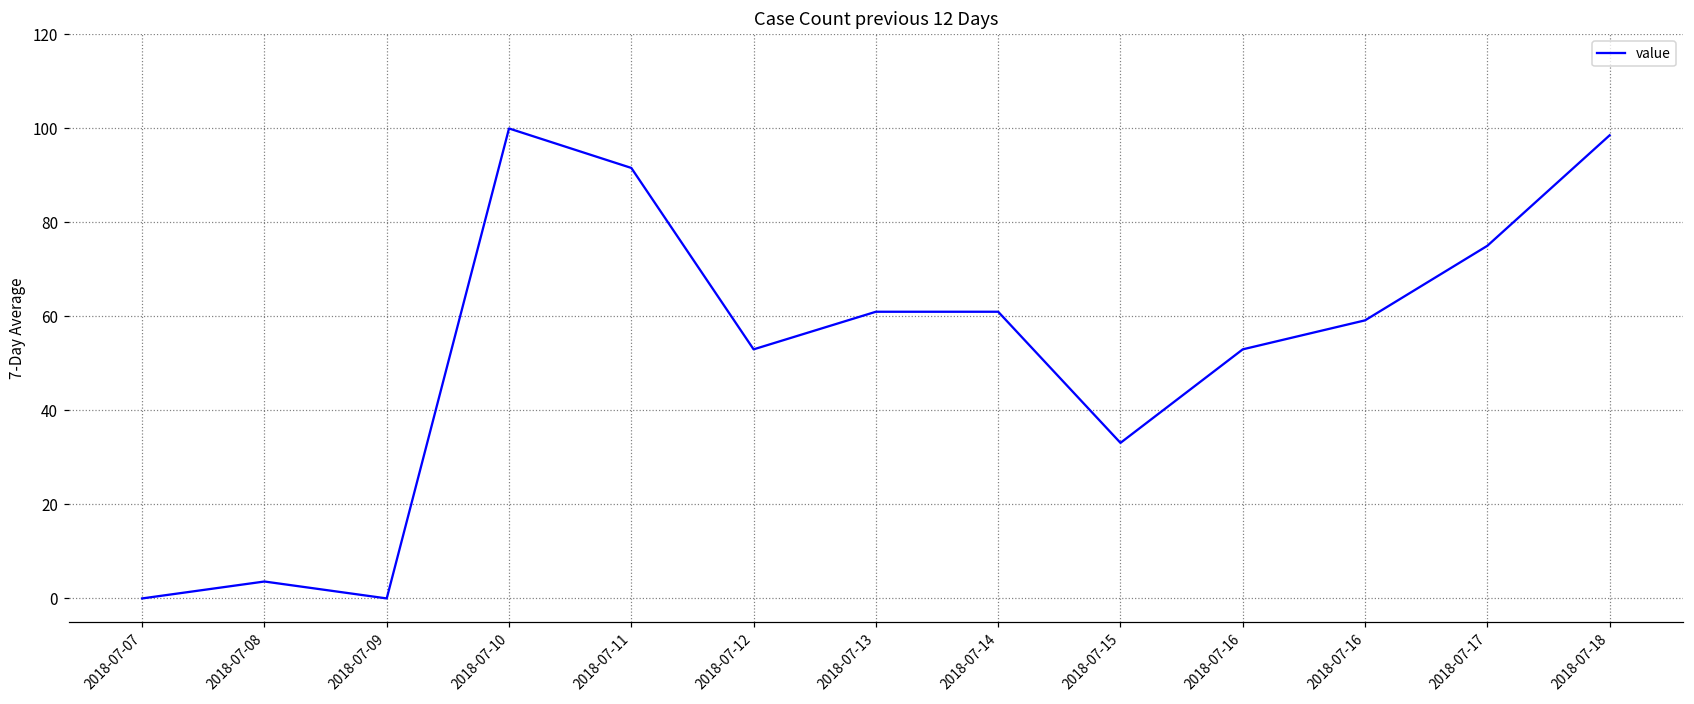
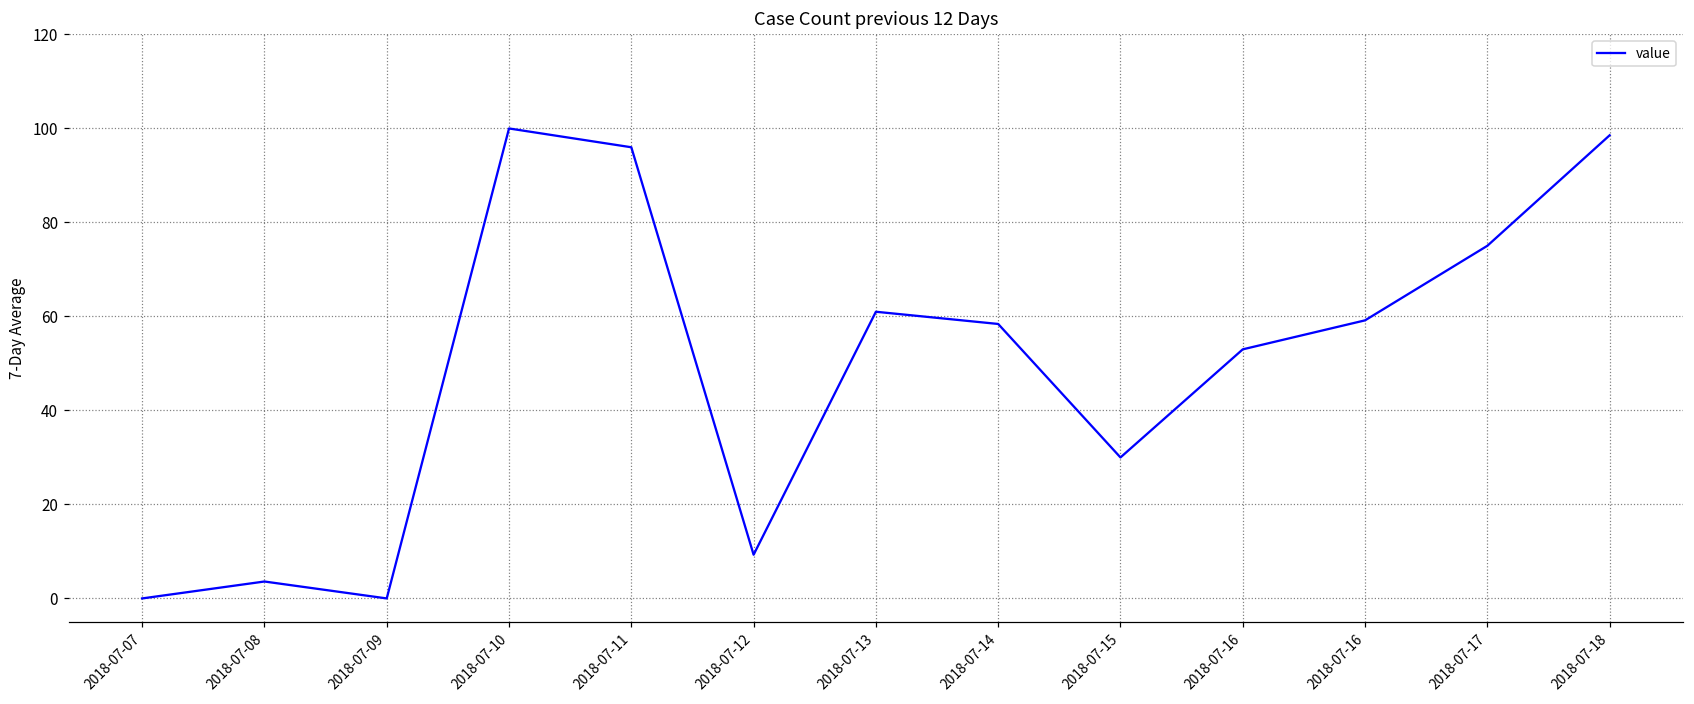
  {
    "2018-07-07": 0,
    "2018-07-08": 4,
    "2018-07-09": 0,
    "2018-07-10": 100,
-   "2018-07-11": 92,
-   "2018-07-12": 53,
+   "2018-07-11": 96,
+   "2018-07-12": 9,
    "2018-07-13": 61,
-   "2018-07-14": 61,
-   "2018-07-15": 33,
+   "2018-07-14": 58,
+   "2018-07-15": 30,
    "2018-07-17": 75,
    "2018-07-18": 99
  }
